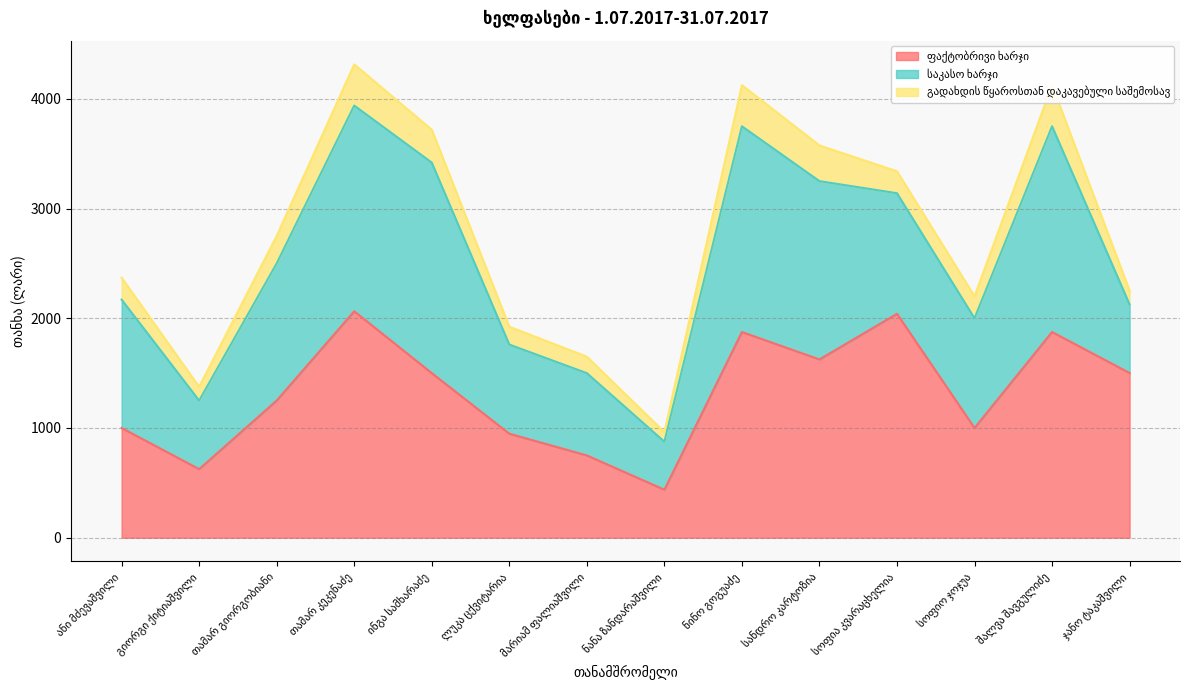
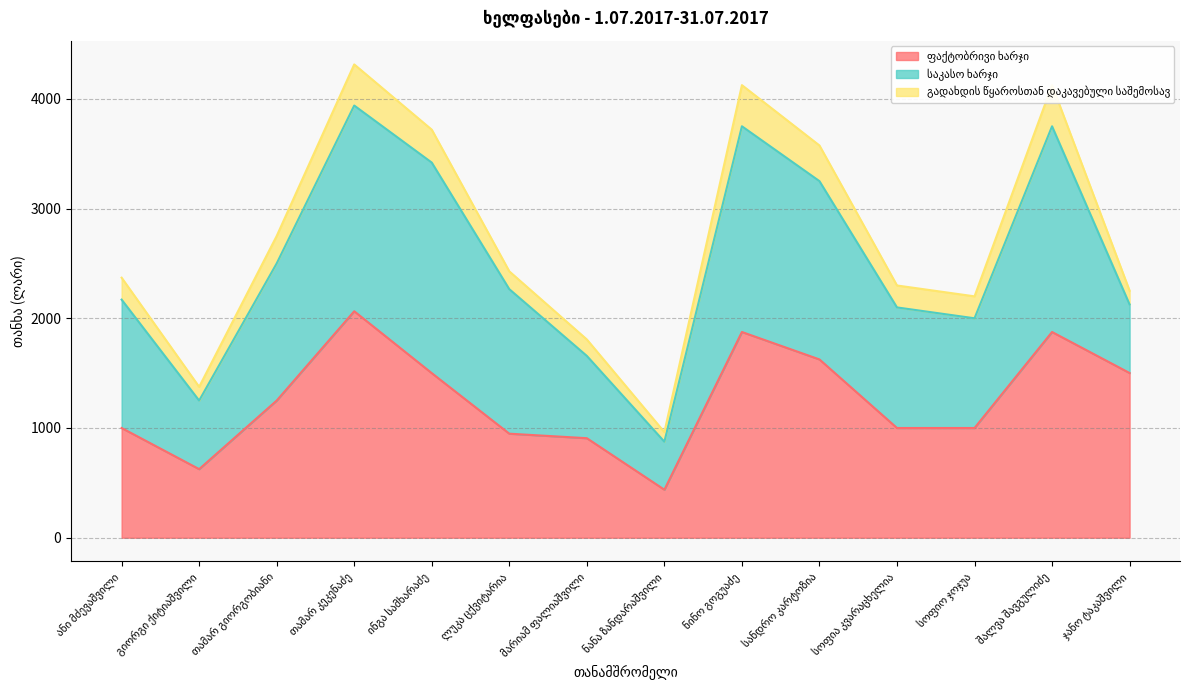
  {
    "ფაქტობრივი ხარჯი": {
      "ანი მძევაშვილი": 1000,
      "გიორგი ქიტიაშვილი": 630,
      "თამარ გიორგობიანი": 1250,
      "თამარ კეკენაძე": 2060,
      "ინგა სამხარაძე": 1500,
      "ლუკა ცქვიტარია": 950,
-     "მარიამ ფალიაშვილი": 750,
+     "მარიამ ფალიაშვილი": 910,
      "ნანა ზანდარაშვილი": 440,
      "ნინო გოგუაძე": 1880,
      "სანდრო კარტოზია": 1630,
-     "სოფია კვარაცხელია": 2040,
+     "სოფია კვარაცხელია": 1000,
      "სოფიო ჯოჯუა": 1000,
      "შალვა შავგულიძე": 1880,
      "ჯანო ტაკაშვილი": 1500
    },
    "საკასო ხარჯი": {
      "ანი მძევაშვილი": 1170,
      "გიორგი ქიტიაშვილი": 630,
      "თამარ გიორგობიანი": 1250,
      "თამარ კეკენაძე": 1880,
      "ინგა სამხარაძე": 1920,
-     "ლუკა ცქვიტარია": 810,
+     "ლუკა ცქვიტარია": 1320,
      "მარიამ ფალიაშვილი": 750,
      "ნანა ზანდარაშვილი": 440,
      "ნინო გოგუაძე": 1880,
      "სანდრო კარტოზია": 1630,
      "სოფია კვარაცხელია": 1100,
      "სოფიო ჯოჯუა": 1000,
      "შალვა შავგულიძე": 1880,
      "ჯანო ტაკაშვილი": 630
    },
    "გადახდის წყაროსთან დაკავებული საშემოსავ": {
      "ანი მძევაშვილი": 200,
      "გიორგი ქიტიაშვილი": 130,
      "თამარ გიორგობიანი": 250,
      "თამარ კეკენაძე": 380,
      "ინგა სამხარაძე": 300,
      "ლუკა ცქვიტარია": 160,
      "მარიამ ფალიაშვილი": 150,
      "ნანა ზანდარაშვილი": 90,
      "ნინო გოგუაძე": 380,
      "სანდრო კარტოზია": 330,
      "სოფია კვარაცხელია": 200,
      "სოფიო ჯოჯუა": 200,
      "ჯანო ტაკაშვილი": 130
    }
  }
